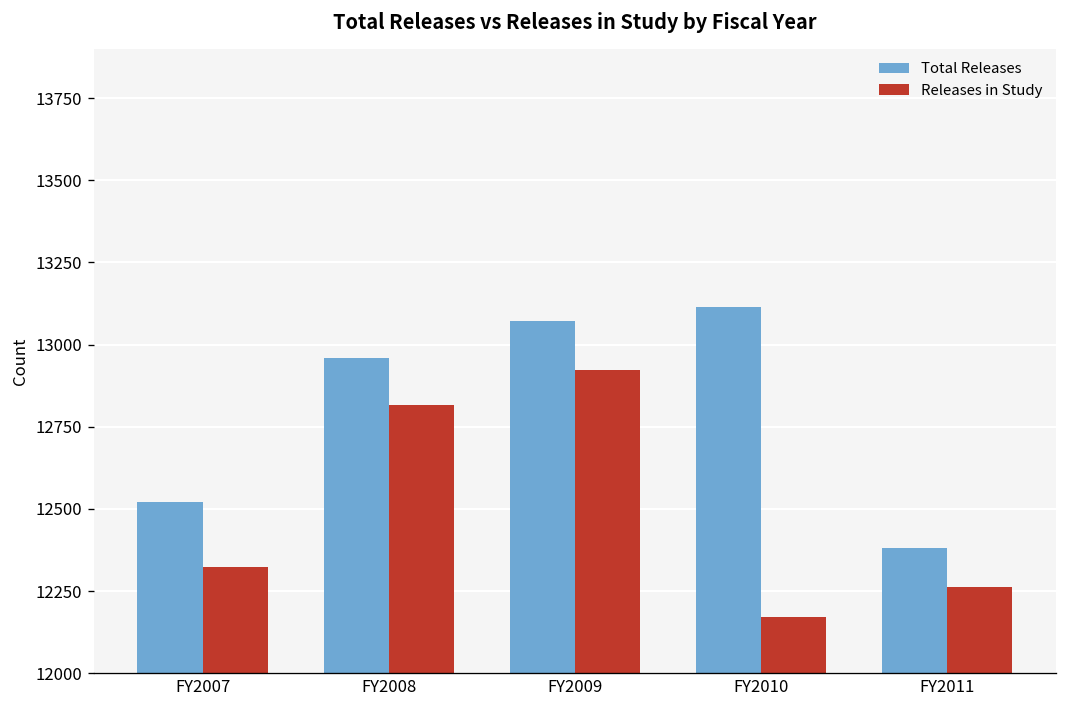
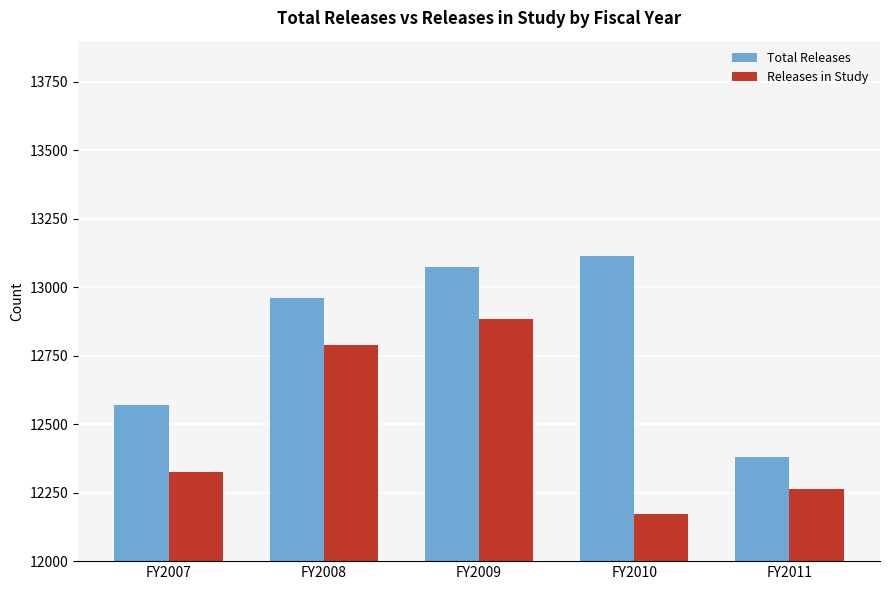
  {
    "Total Releases": {
-     "FY2007": 12520,
+     "FY2007": 12570,
      "FY2008": 12960,
      "FY2009": 13070,
      "FY2010": 13110,
      "FY2011": 12380
    },
    "Releases in Study": {
      "FY2007": 12320,
-     "FY2008": 12820,
-     "FY2009": 12920,
+     "FY2008": 12790,
+     "FY2009": 12890,
      "FY2010": 12170,
      "FY2011": 12260
    }
  }
